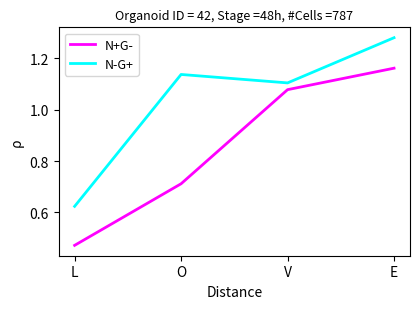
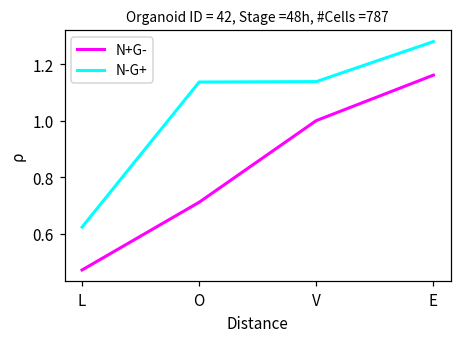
  {
    "N+G-": {
      "L": 0.47,
      "O": 0.71,
-     "V": 1.08,
+     "V": 1.00,
      "E": 1.16
    },
    "N-G+": {
      "L": 0.62,
      "O": 1.14,
-     "V": 1.10,
+     "V": 1.14,
      "E": 1.28
    }
  }
